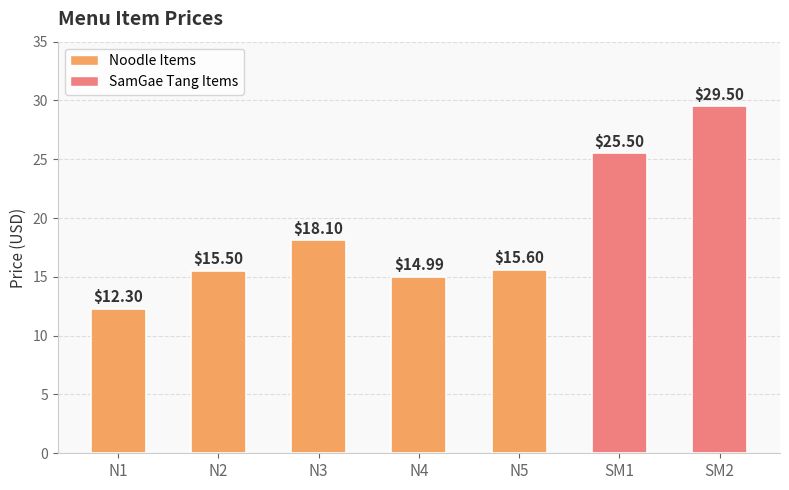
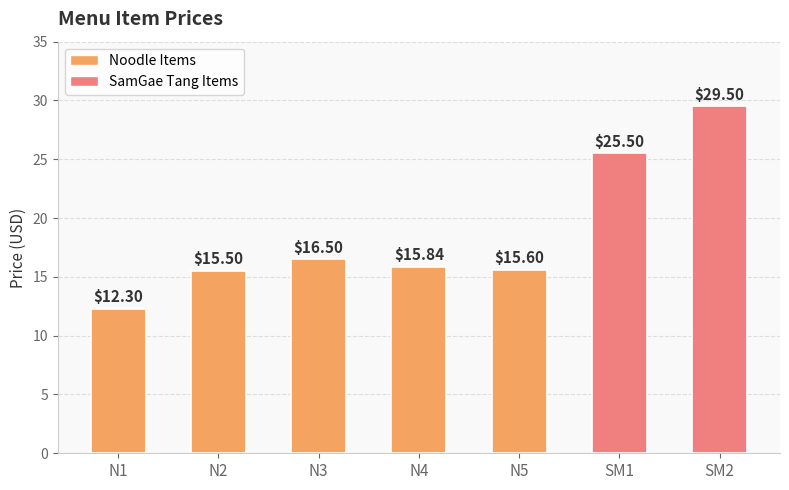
  {
    "N1": "$12.30",
    "N2": "$15.50",
-   "N3": "$18.10",
-   "N4": "$14.99",
+   "N3": "$16.50",
+   "N4": "$15.84",
    "N5": "$15.60",
    "SM1": "$25.50",
    "SM2": "$29.50"
  }
